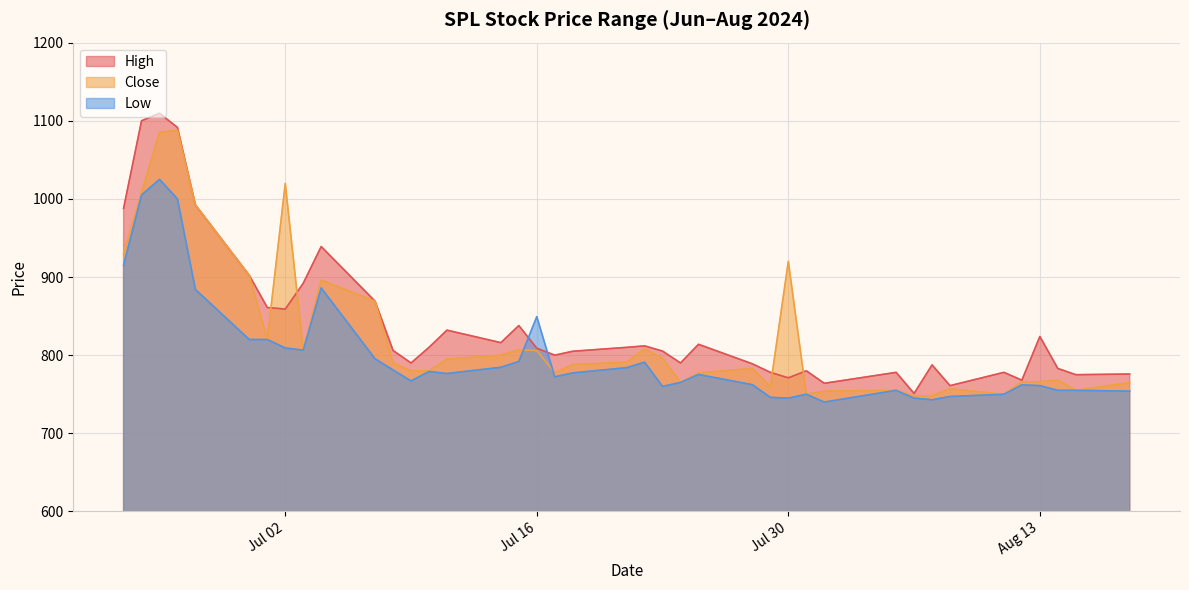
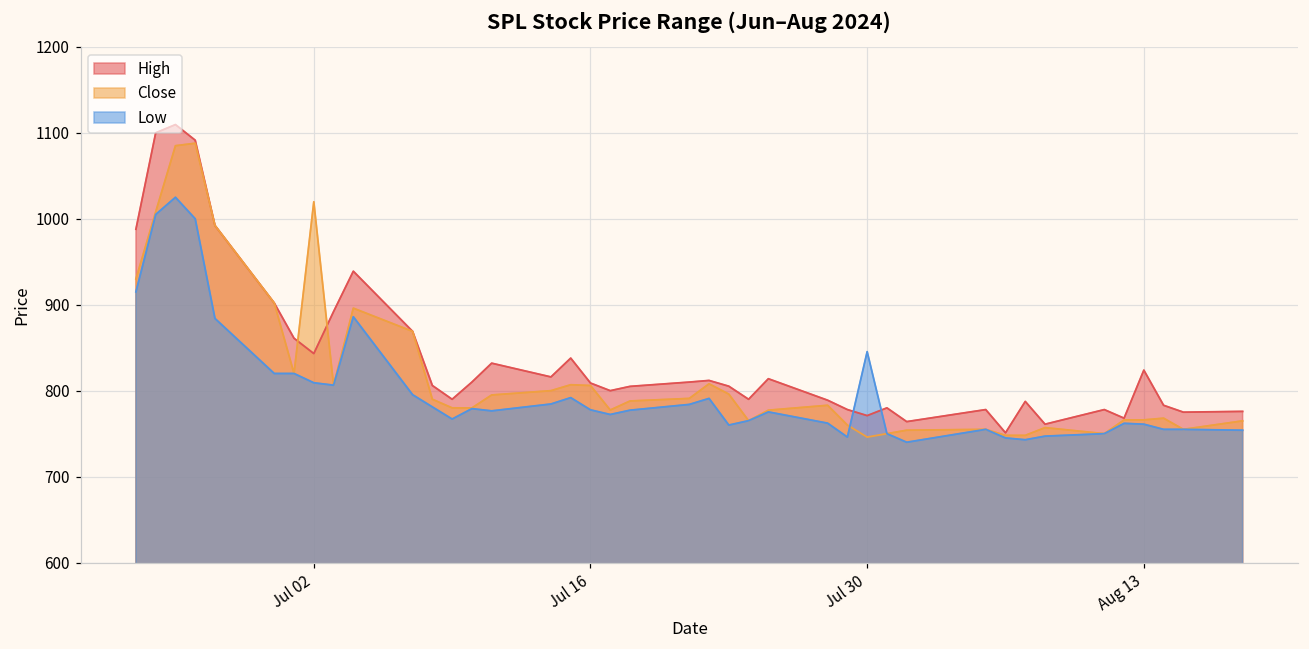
  {
    "High": {
-     "Jul 02": 860,
+     "Jul 02": 840,
      "Jul 30": 770,
      "Aug 13": 820
    },
    "Close": {
      "Jul 02": 1020,
-     "Jul 30": 920,
+     "Jul 30": 750,
      "Aug 13": 770
    },
    "Low": {
      "Jul 02": 810,
-     "Jul 16": 850,
-     "Jul 30": 750,
+     "Jul 16": 780,
+     "Jul 30": 850,
      "Aug 13": 760
    }
  }
